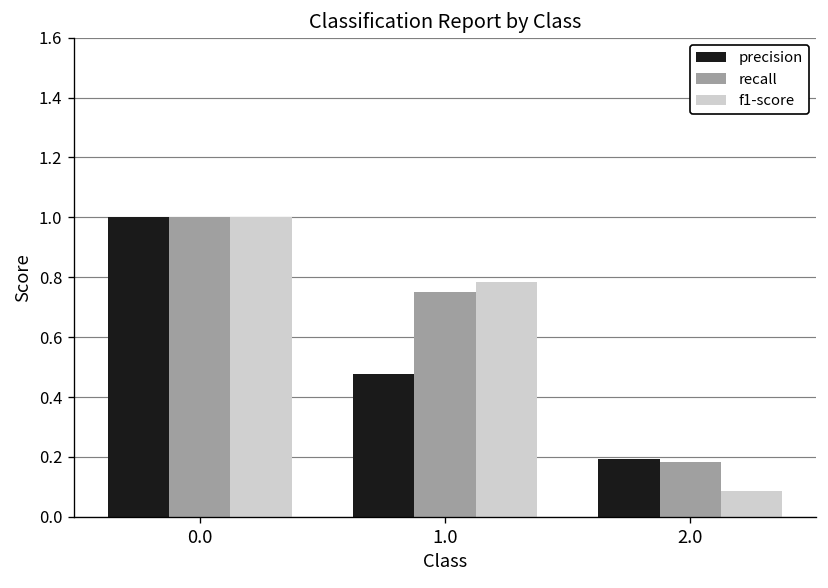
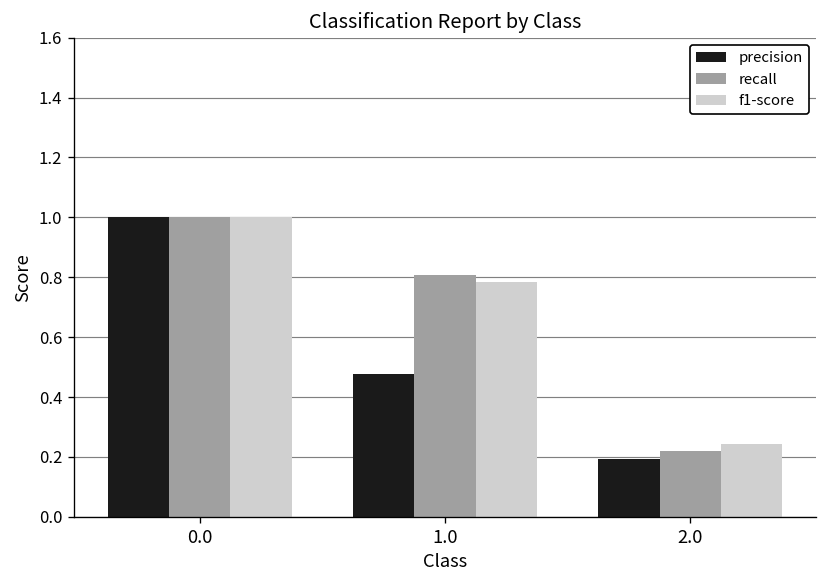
  {
    "precision": {
      "0.0": 1.00,
      "1.0": 0.48,
      "2.0": 0.19
    },
    "recall": {
      "0.0": 1.00,
-     "1.0": 0.75,
-     "2.0": 0.18
+     "1.0": 0.81,
+     "2.0": 0.22
    },
    "f1-score": {
      "0.0": 1.00,
      "1.0": 0.79,
-     "2.0": 0.09
+     "2.0": 0.24
    }
  }
